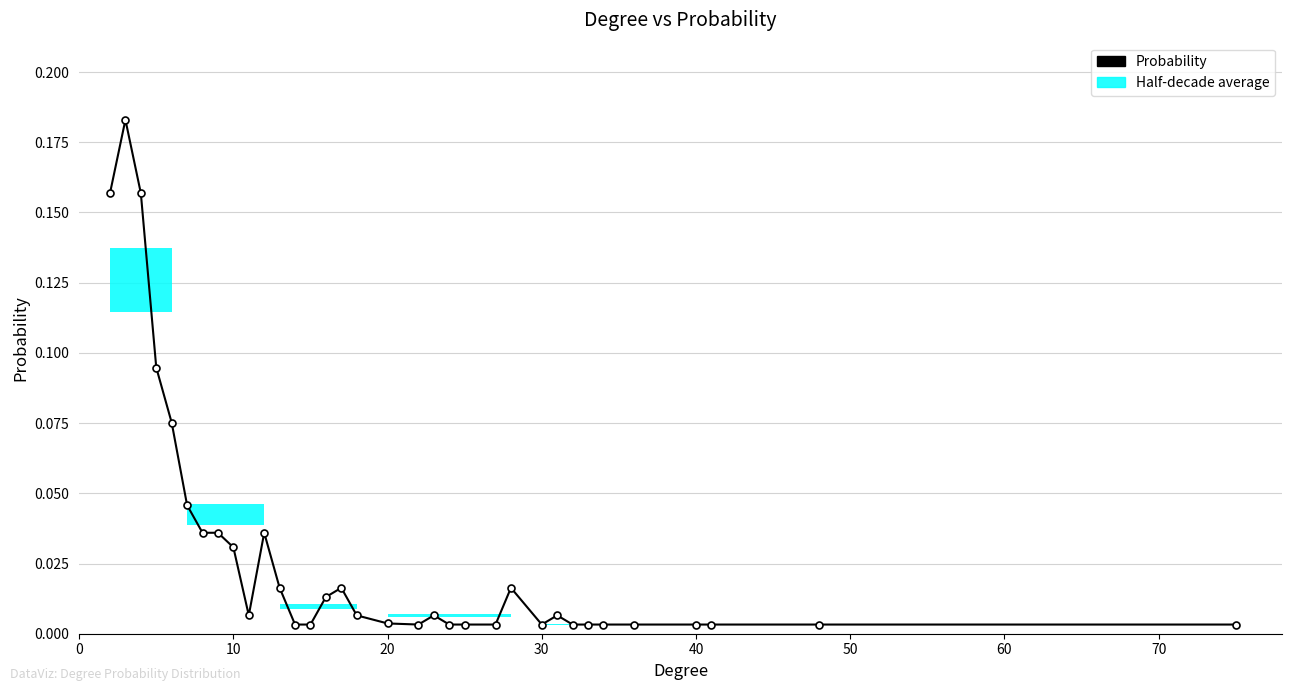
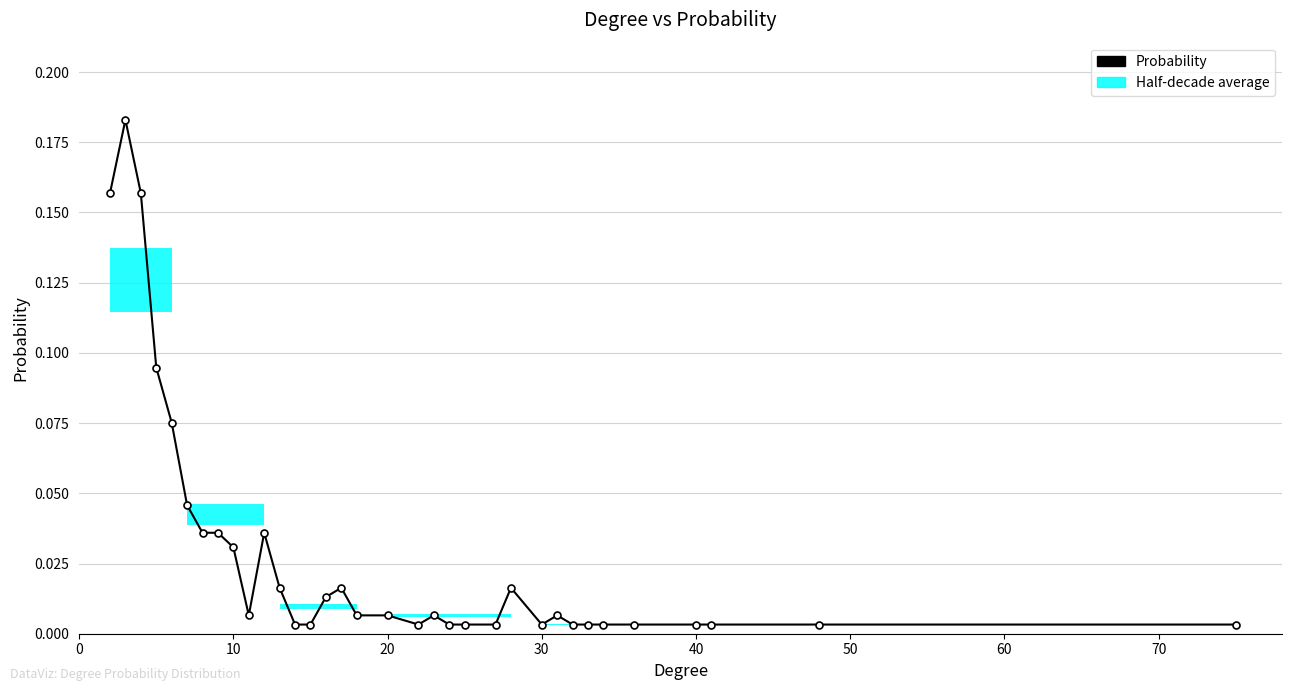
  {
    "Probability": {
      "10": 0.031,
-     "20": 0.004,
+     "20": 0.007,
      "30": 0.003,
      "40": 0.003
    }
  }
